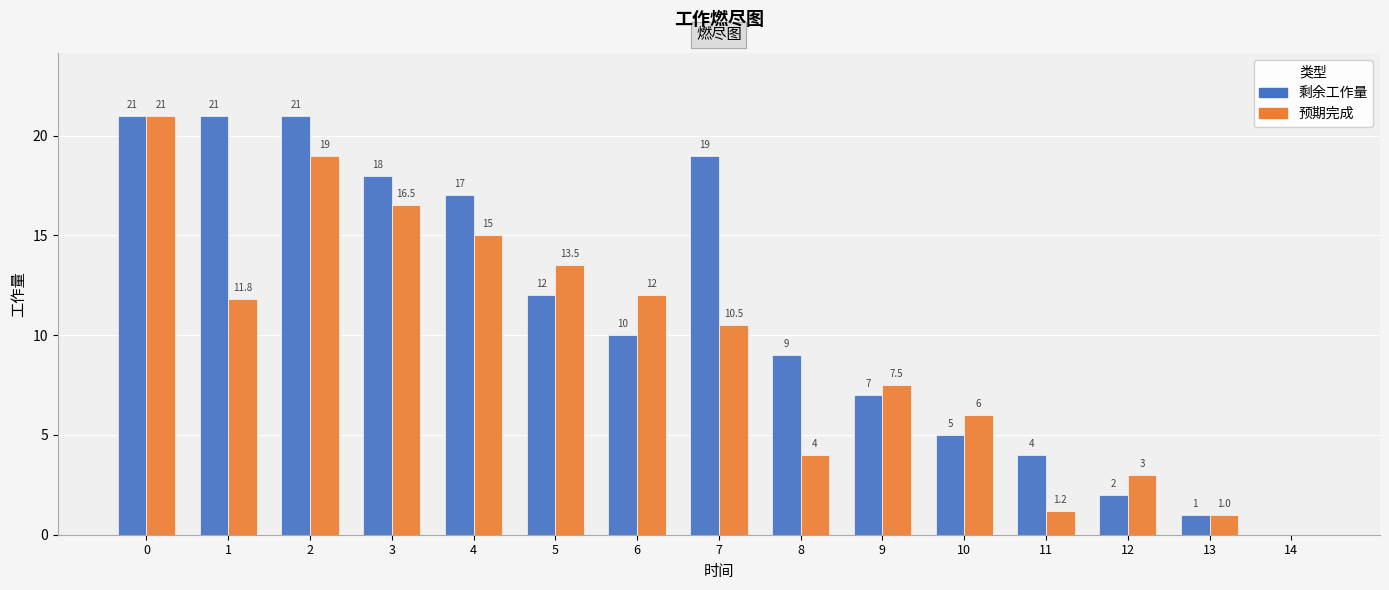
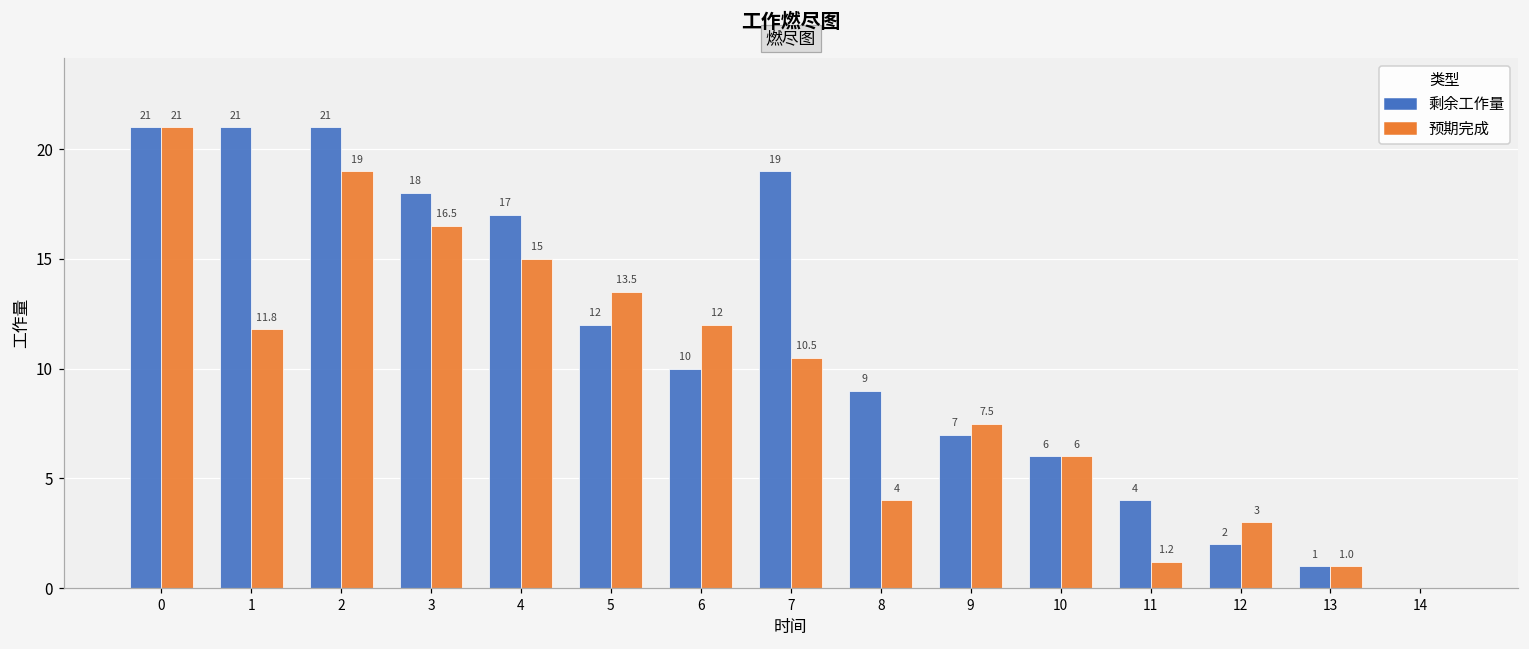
  {
    "剩余工作量": {
      "0": 21,
      "1": 21,
      "2": 21,
      "3": 18,
      "4": 17,
      "5": 12,
      "6": 10,
      "7": 19,
      "8": 9,
      "9": 7,
-     "10": 5,
+     "10": 6,
      "11": 4,
      "12": 2,
      "13": 1
    },
    "预期完成": {
      "0": 21,
      "1": 11.8,
      "2": 19,
      "3": 16.5,
      "4": 15,
      "5": 13.5,
      "6": 12,
      "7": 10.5,
      "8": 4,
      "9": 7.5,
      "10": 6,
      "11": 1.2,
      "12": 3,
      "13": 1.0
    }
  }
